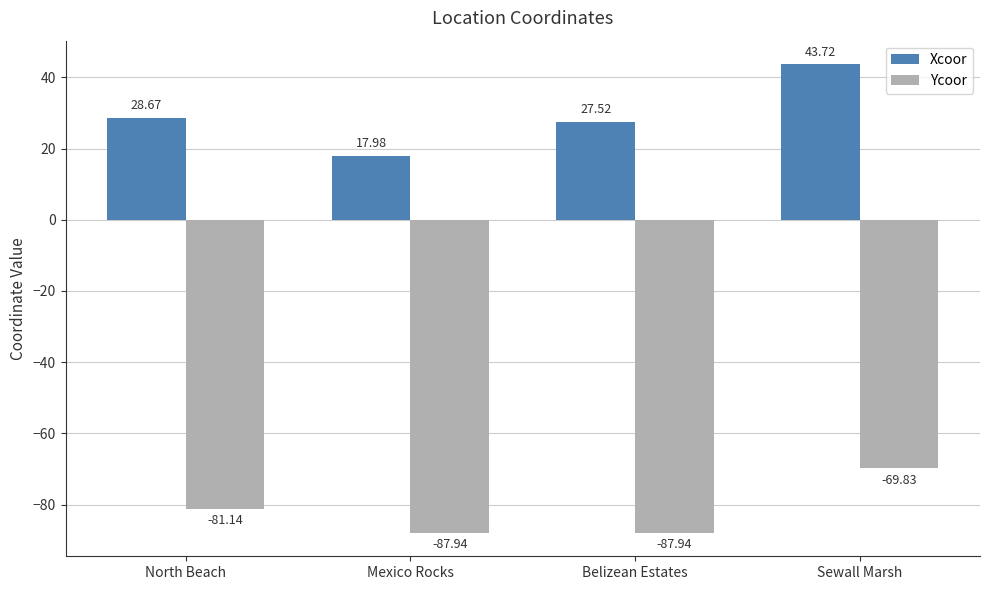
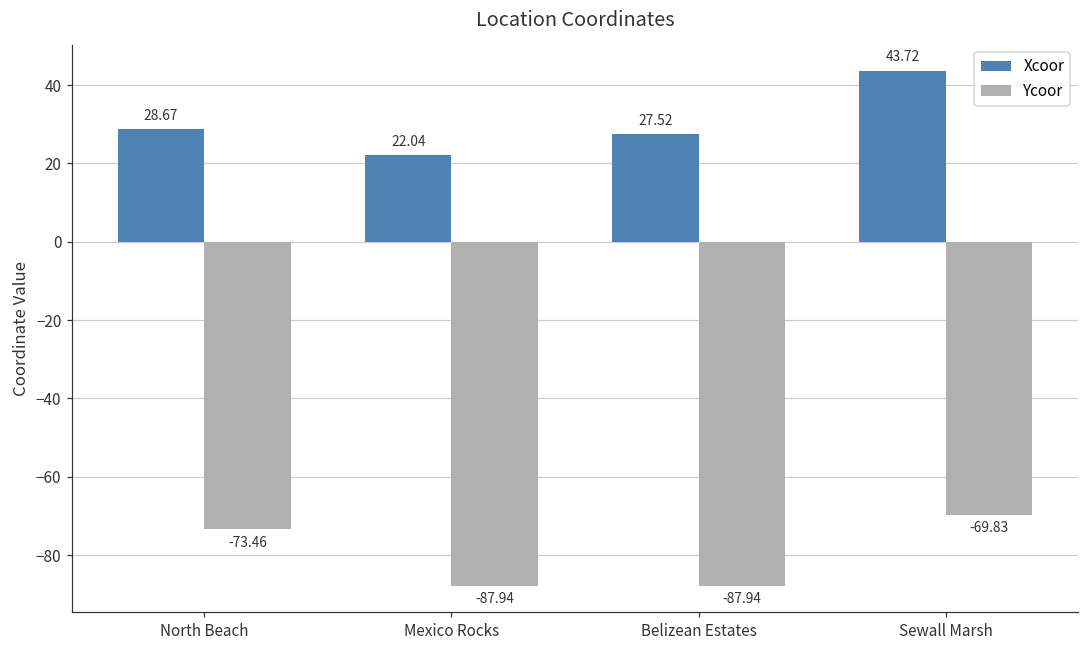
  {
    "Xcoor": {
      "North Beach": 28.67,
-     "Mexico Rocks": 17.98,
+     "Mexico Rocks": 22.04,
      "Belizean Estates": 27.52,
      "Sewall Marsh": 43.72
    },
    "Ycoor": {
-     "North Beach": -81.14,
+     "North Beach": -73.46,
      "Mexico Rocks": -87.94,
      "Belizean Estates": -87.94,
      "Sewall Marsh": -69.83
    }
  }
